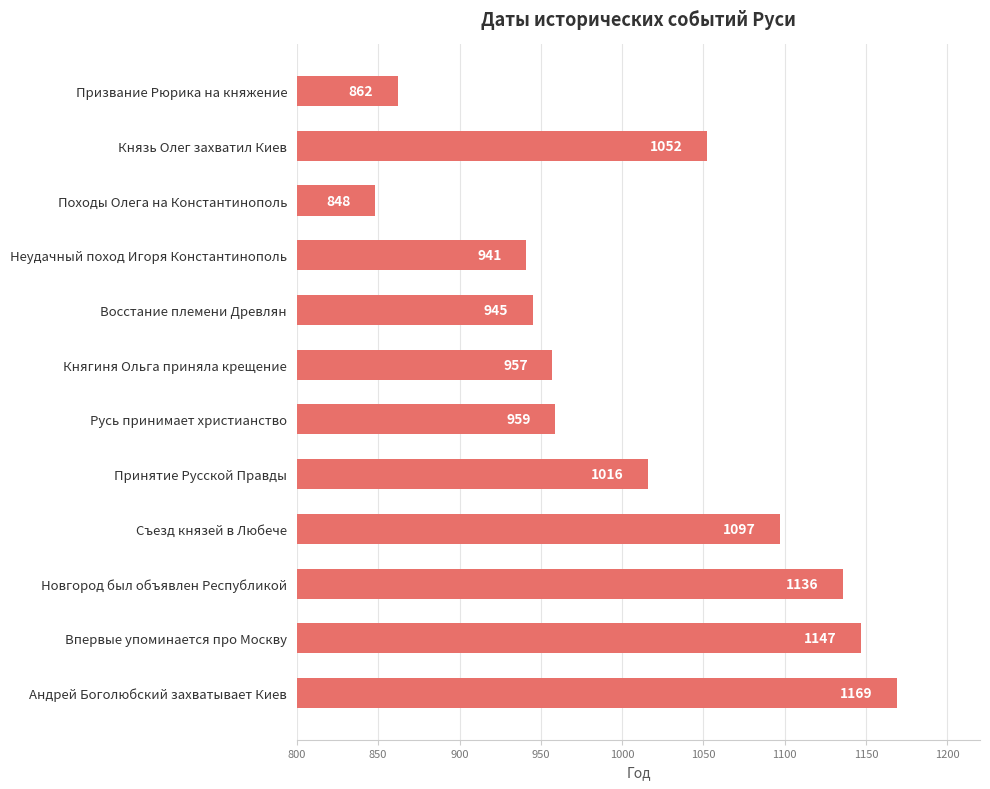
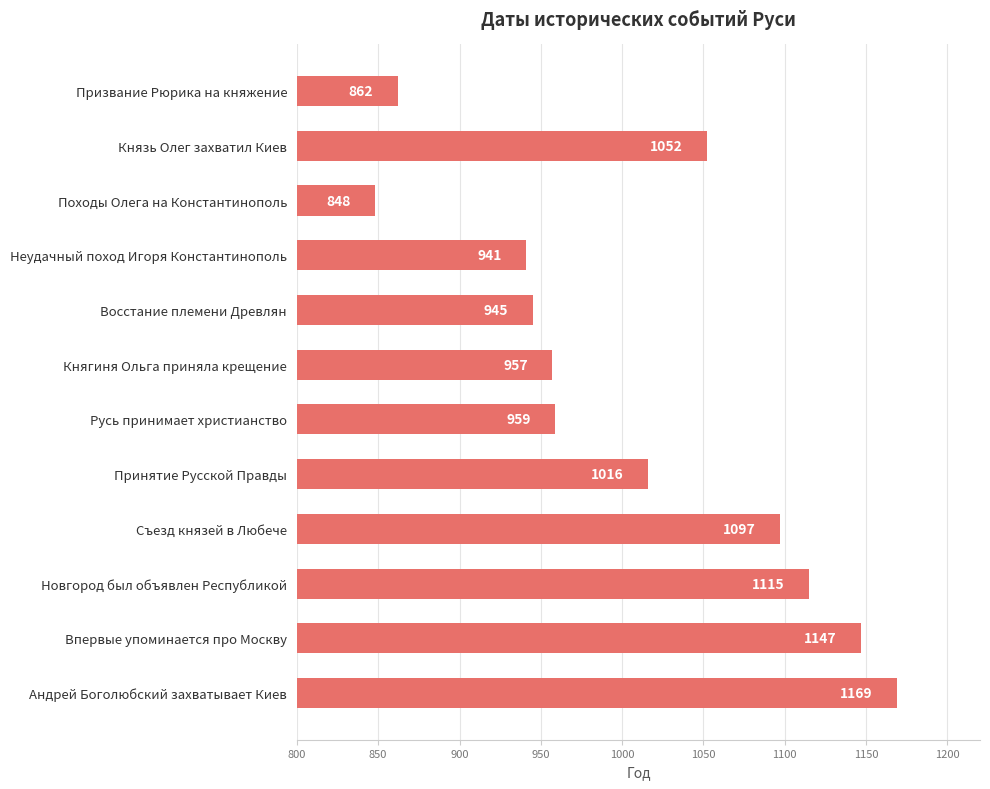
  {
    "Призвание Рюрика на княжение": 862,
    "Князь Олег захватил Киев": 1052,
    "Походы Олега на Константинополь": 848,
    "Неудачный поход Игоря Константинополь": 941,
    "Восстание племени Древлян": 945,
    "Княгиня Ольга приняла крещение": 957,
    "Русь принимает христианство": 959,
    "Принятие Русской Правды": 1016,
    "Съезд князей в Любече": 1097,
-   "Новгород был объявлен Республикой": 1136,
+   "Новгород был объявлен Республикой": 1115,
    "Впервые упоминается про Москву": 1147,
    "Андрей Боголюбский захватывает Киев": 1169
  }
